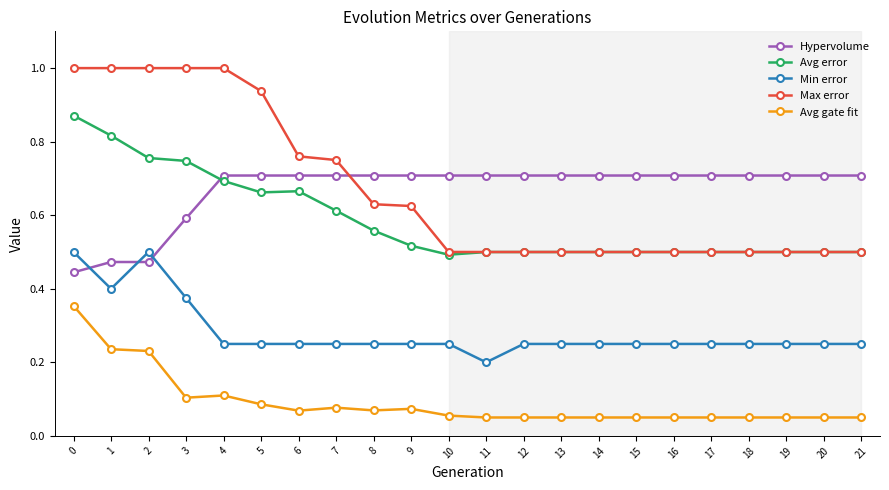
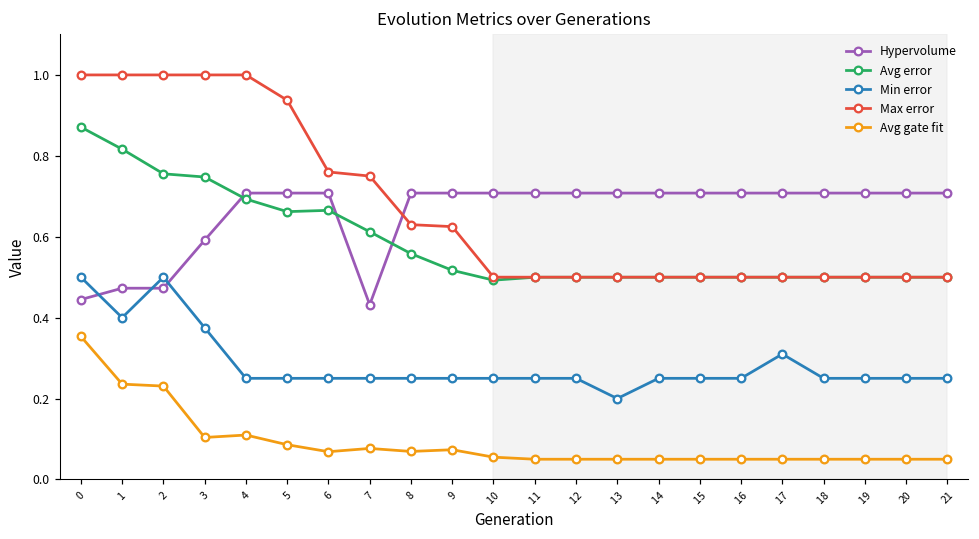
  {
    "Hypervolume": {
      "0": 0.44,
      "1": 0.47,
      "2": 0.47,
      "3": 0.59,
      "4": 0.71,
      "5": 0.71,
      "6": 0.71,
-     "7": 0.71,
+     "7": 0.43,
      "8": 0.71,
      "9": 0.71,
      "10": 0.71,
      "11": 0.71,
      "12": 0.71,
      "13": 0.71,
      "14": 0.71,
      "15": 0.71,
      "16": 0.71,
      "17": 0.71,
      "18": 0.71,
      "19": 0.71,
      "20": 0.71,
      "21": 0.71
    },
    "Avg error": {
      "0": 0.87,
      "1": 0.82,
      "2": 0.76,
      "3": 0.75,
      "4": 0.69,
      "5": 0.66,
      "6": 0.67,
      "7": 0.61,
      "8": 0.56,
      "9": 0.52,
      "10": 0.49
    },
    "Min error": {
      "0": 0.50,
      "1": 0.40,
      "2": 0.50,
      "3": 0.38,
      "4": 0.25,
      "5": 0.25,
      "6": 0.25,
      "7": 0.25,
      "8": 0.25,
      "9": 0.25,
      "10": 0.25,
-     "11": 0.20,
+     "11": 0.25,
      "12": 0.25,
-     "13": 0.25,
+     "13": 0.20,
      "14": 0.25,
      "15": 0.25,
      "16": 0.25,
-     "17": 0.25,
+     "17": 0.31,
      "18": 0.25,
      "19": 0.25,
      "20": 0.25,
      "21": 0.25
    },
    "Max error": {
      "0": 1.00,
      "1": 1.00,
      "2": 1.00,
      "3": 1.00,
      "4": 1.00,
      "5": 0.94,
      "6": 0.76,
      "7": 0.75,
      "8": 0.63,
      "9": 0.63,
      "10": 0.50
    },
    "Avg gate fit": {
      "0": 0.35,
      "1": 0.24,
      "2": 0.23,
      "3": 0.10,
      "4": 0.11,
      "5": 0.09,
      "6": 0.07,
      "7": 0.08,
      "8": 0.07,
      "9": 0.07,
      "10": 0.06,
      "11": 0.05,
      "12": 0.05,
      "13": 0.05,
      "14": 0.05,
      "15": 0.05,
      "16": 0.05,
      "17": 0.05,
      "18": 0.05,
      "19": 0.05,
      "20": 0.05,
      "21": 0.05
    }
  }
